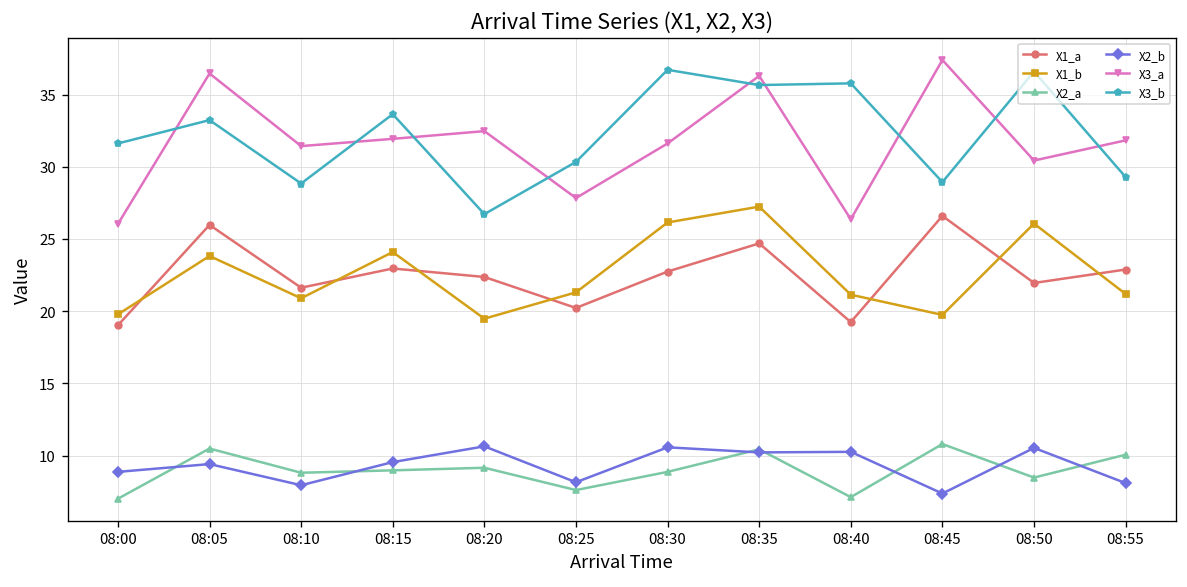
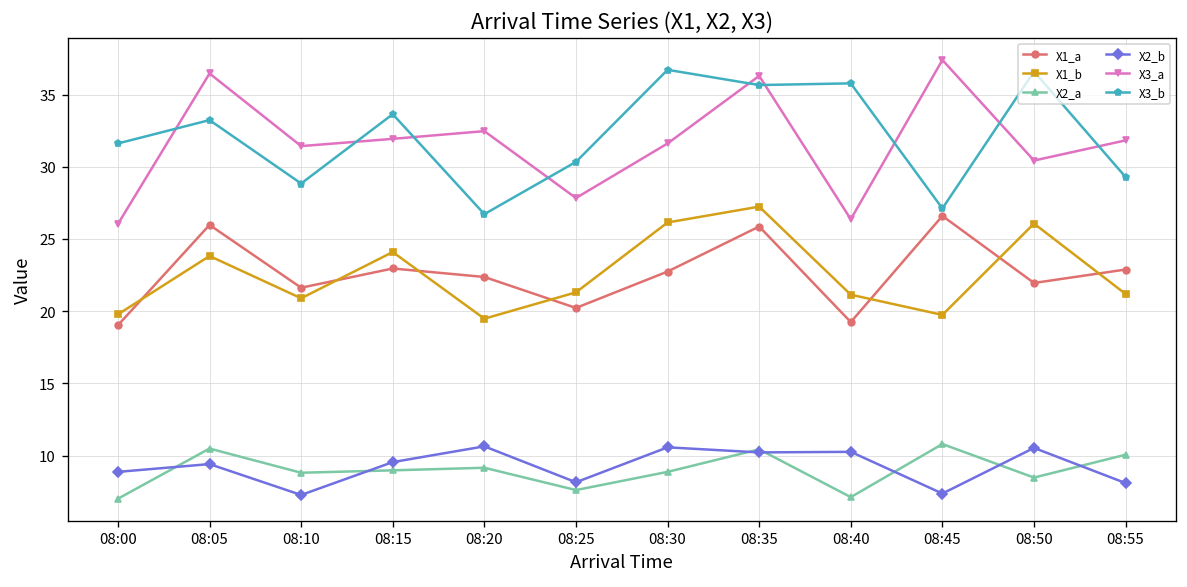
  {
    "X1_a": {
      "08:00": 19.0,
      "08:05": 26.0,
      "08:10": 21.6,
      "08:15": 23.0,
      "08:20": 22.4,
      "08:25": 20.2,
      "08:30": 22.7,
-     "08:35": 24.7,
+     "08:35": 25.9,
      "08:40": 19.2,
      "08:45": 26.6,
      "08:50": 22.0,
      "08:55": 22.9
    },
    "X1_b": {
      "08:00": 19.8,
      "08:05": 23.8,
      "08:10": 20.9,
      "08:15": 24.1,
      "08:20": 19.5,
      "08:25": 21.3,
      "08:30": 26.1,
      "08:35": 27.2,
      "08:40": 21.1,
      "08:45": 19.7,
      "08:50": 26.1,
      "08:55": 21.2
    },
    "X2_a": {
      "08:00": 7.0,
      "08:05": 10.5,
      "08:10": 8.8,
      "08:15": 9.0,
      "08:20": 9.2,
      "08:25": 7.6,
      "08:30": 8.9,
      "08:40": 7.1,
      "08:45": 10.8,
      "08:50": 8.5,
      "08:55": 10.1
    },
    "X2_b": {
      "08:00": 8.9,
      "08:05": 9.4,
-     "08:10": 7.9,
+     "08:10": 7.3,
      "08:15": 9.5,
      "08:20": 10.6,
      "08:25": 8.2,
      "08:30": 10.6,
      "08:40": 10.3,
      "08:45": 7.4,
      "08:50": 10.5,
      "08:55": 8.1
    },
    "X3_a": {
      "08:00": 26.0,
      "08:05": 36.5,
      "08:10": 31.4,
      "08:15": 31.9,
      "08:20": 32.5,
      "08:25": 27.8,
      "08:30": 31.6,
      "08:35": 36.3,
      "08:40": 26.4,
      "08:45": 37.4,
      "08:50": 30.4,
      "08:55": 31.8
    },
    "X3_b": {
      "08:00": 31.6,
      "08:05": 33.2,
      "08:10": 28.8,
      "08:15": 33.6,
      "08:20": 26.7,
      "08:25": 30.3,
      "08:30": 36.7,
      "08:35": 35.7,
      "08:40": 35.8,
-     "08:45": 28.9,
+     "08:45": 27.1,
      "08:55": 29.3
    }
  }
